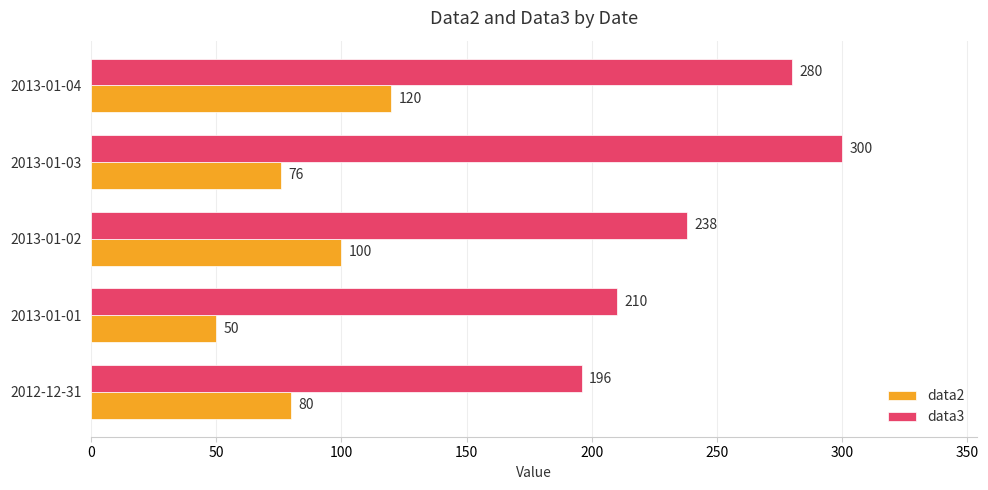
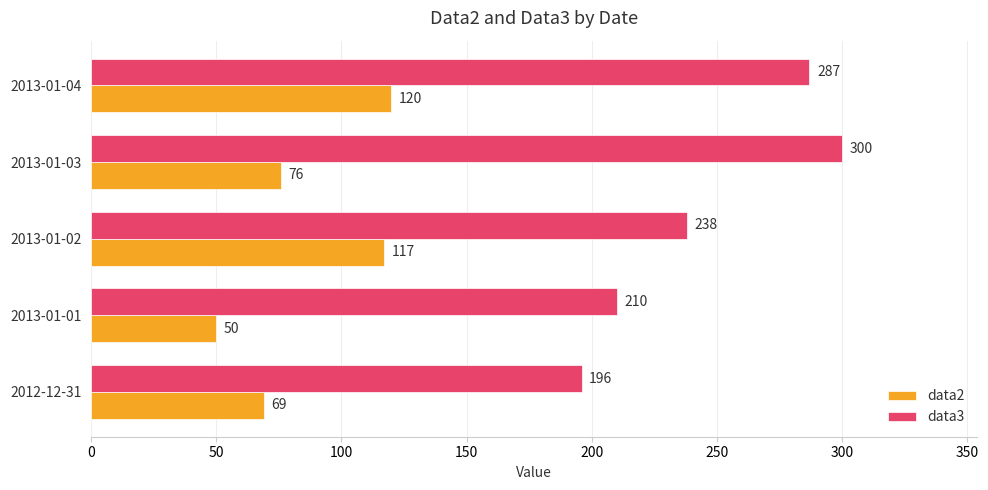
  {
    "data2": {
      "2013-01-04": 120,
      "2013-01-03": 76,
-     "2013-01-02": 100,
+     "2013-01-02": 117,
      "2013-01-01": 50,
-     "2012-12-31": 80
+     "2012-12-31": 69
    },
    "data3": {
-     "2013-01-04": 280,
+     "2013-01-04": 287,
      "2013-01-03": 300,
      "2013-01-02": 238,
      "2013-01-01": 210,
      "2012-12-31": 196
    }
  }
